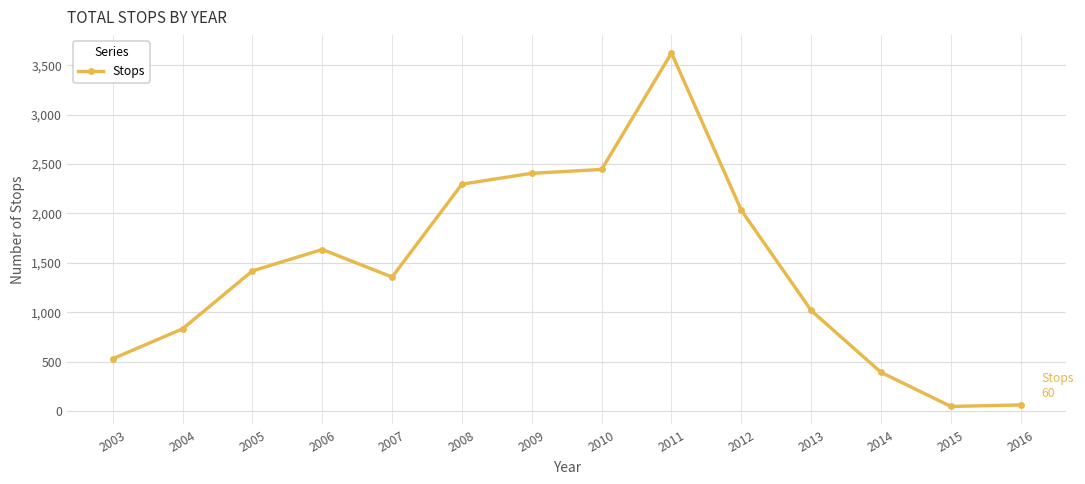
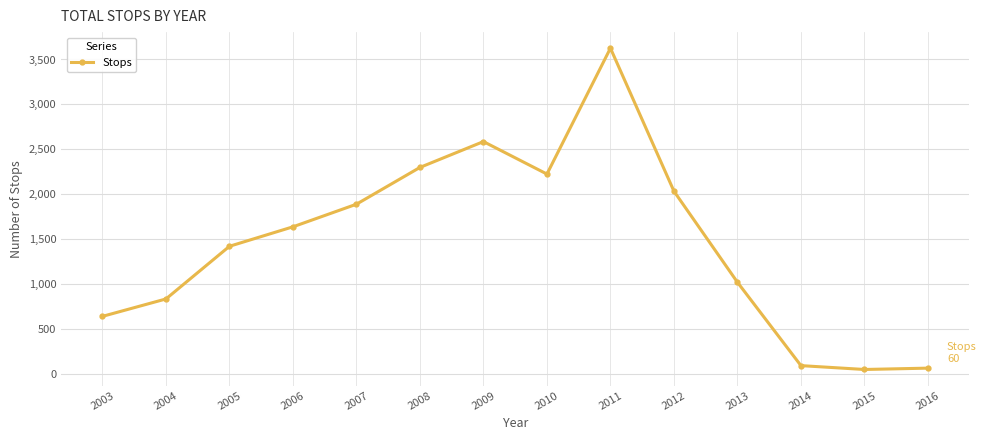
  {
-   "2003": "500",
+   "2003": "600",
    "2004": "800",
    "2005": "1,400",
    "2006": "1,600",
-   "2007": "1,400",
+   "2007": "1,900",
    "2008": "2,300",
-   "2009": "2,400",
-   "2010": "2,400",
+   "2009": "2,600",
+   "2010": "2,200",
    "2011": "3,600",
    "2012": "2,000",
    "2013": "1,000",
-   "2014": "400",
+   "2014": "100",
    "2015": "0"
  }
